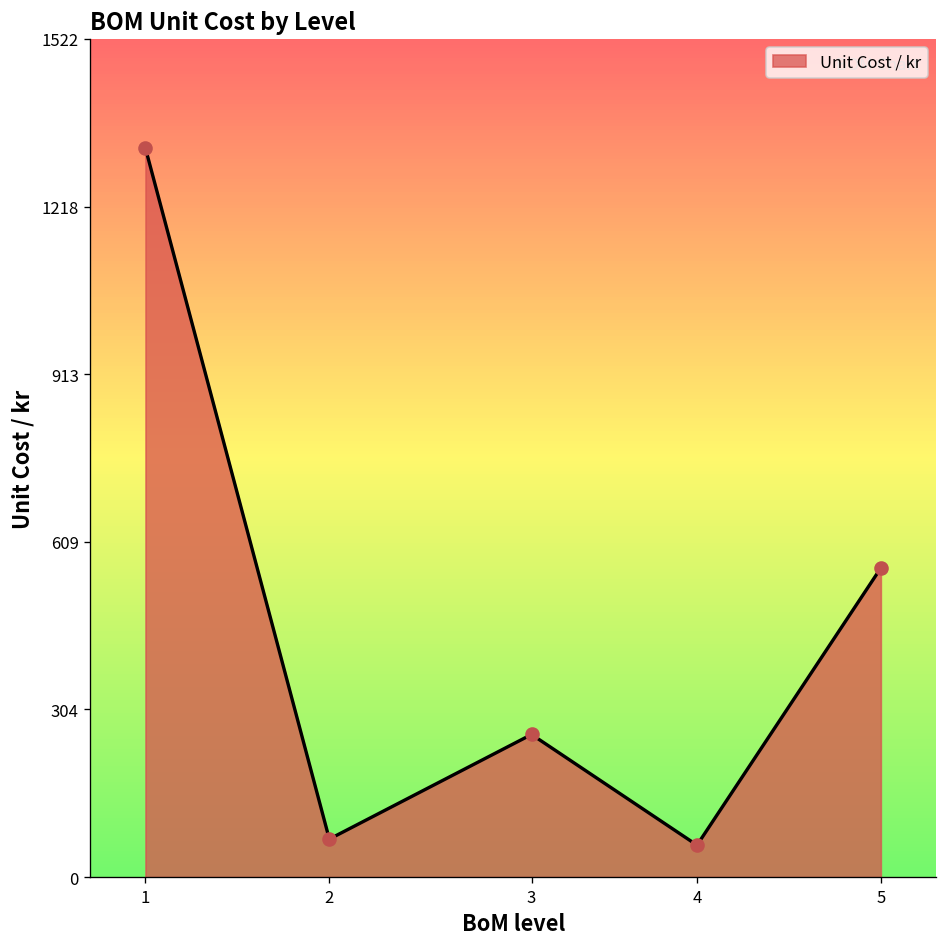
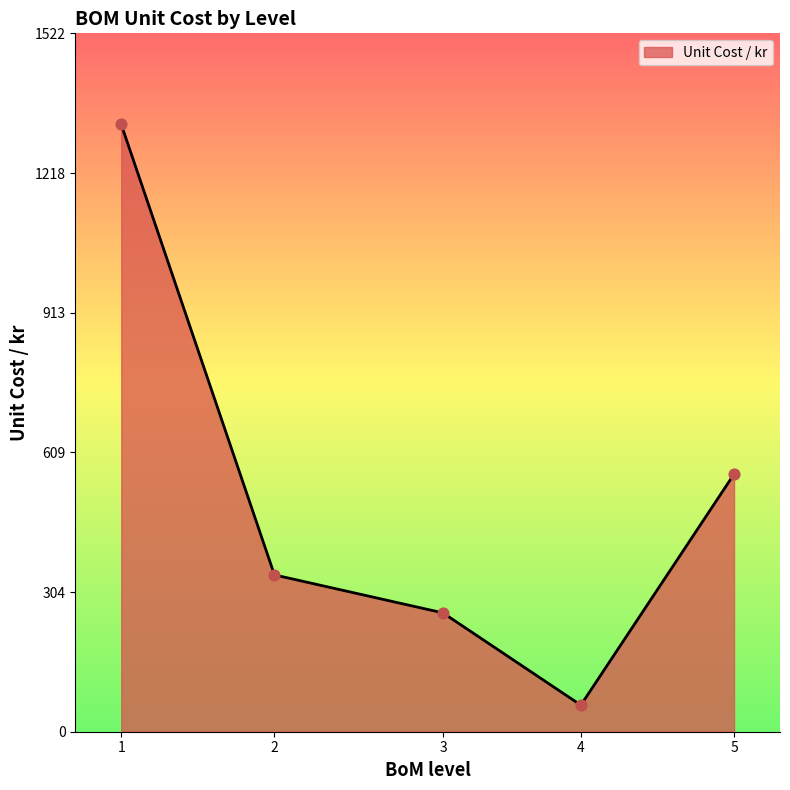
  {
    "1": 1320,
-   "2": 70,
+   "2": 340,
    "3": 260,
    "4": 60,
    "5": 560
  }
